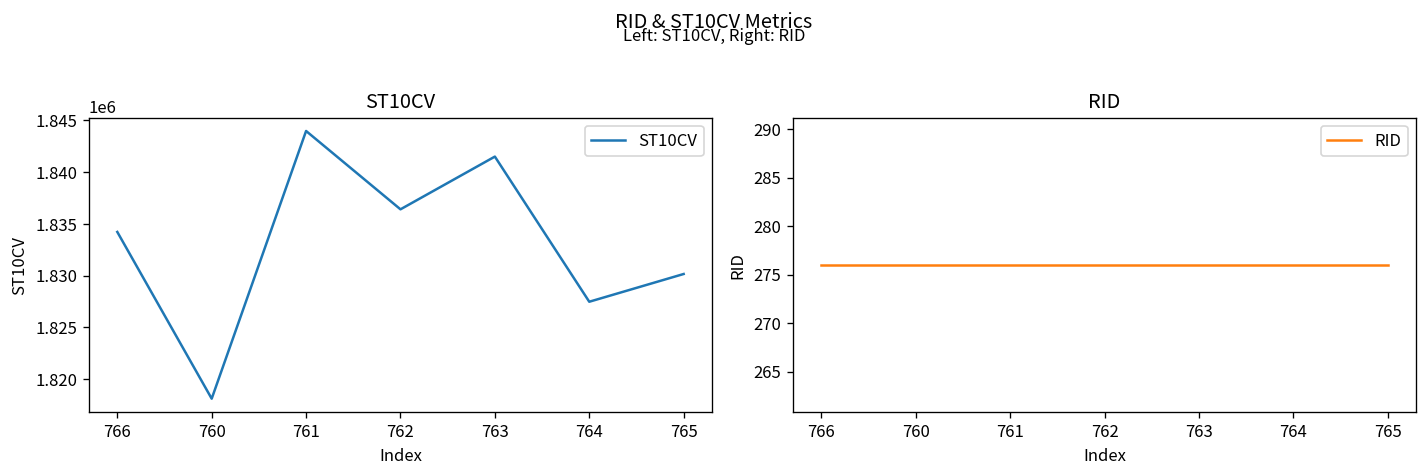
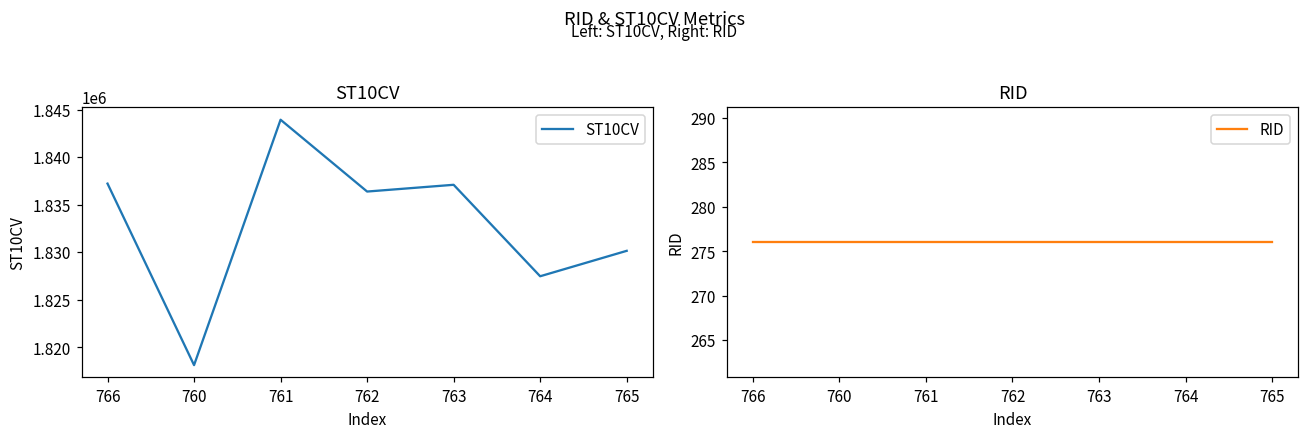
  {
    "ST10CV": {
-     "766": 1834000,
+     "766": 1837000,
      "760": 1818000,
      "761": 1844000,
      "762": 1836000,
-     "763": 1841000,
+     "763": 1837000,
      "764": 1827000,
      "765": 1830000
    },
    "RID": {
      "766": 276,
      "760": 276,
      "761": 276,
      "762": 276,
      "763": 276,
      "764": 276,
      "765": 276
    }
  }
